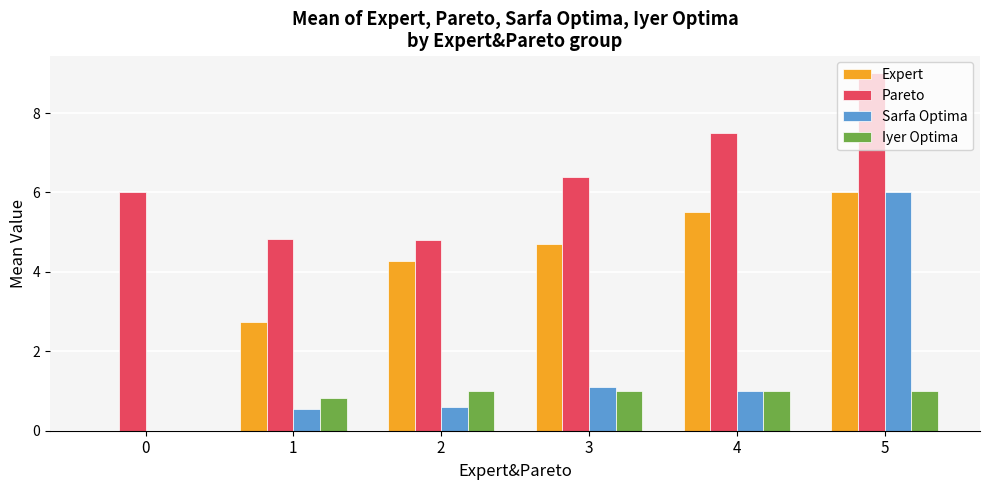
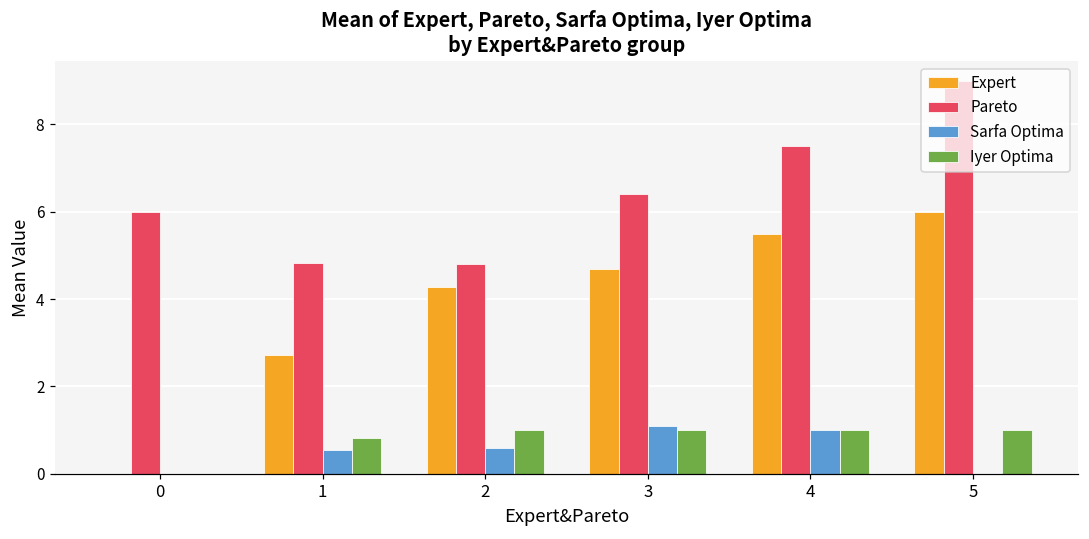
  {
    "Expert": {
      "0": 0,
      "1": 2.7,
      "2": 4.3,
      "3": 4.7,
      "4": 5.5,
      "5": 6
    },
    "Pareto": {
      "0": 6,
      "1": 4.8,
      "2": 4.8,
      "3": 6.4,
      "4": 7.5
    },
    "Sarfa Optima": {
      "0": 0,
      "1": 0.5,
      "2": 0.6,
      "3": 1.1,
      "4": 1,
-     "5": 6
+     "5": 0
    },
    "Iyer Optima": {
      "0": 0,
      "1": 0.8,
      "2": 1,
      "3": 1,
      "4": 1,
      "5": 1
    }
  }
